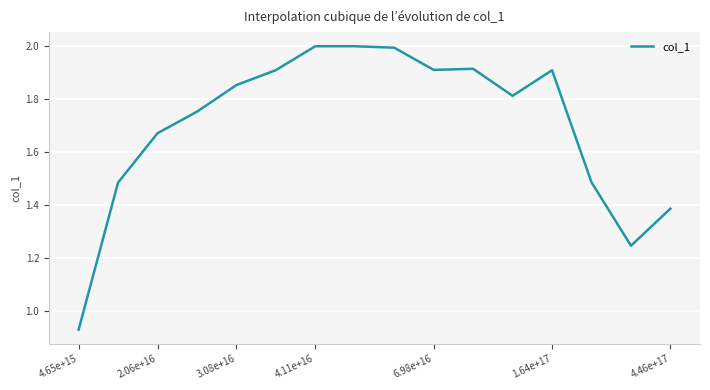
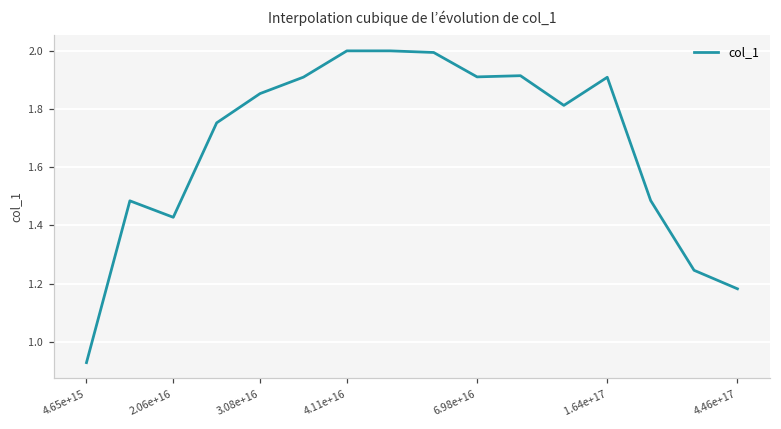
  {
    "4.65e+15": 0.93,
-   "2.06e+16": 1.67,
+   "2.06e+16": 1.43,
    "3.08e+16": 1.85,
    "4.11e+16": 2.00,
    "6.98e+16": 1.91,
    "1.64e+17": 1.91,
-   "4.46e+17": 1.39
+   "4.46e+17": 1.18
  }
